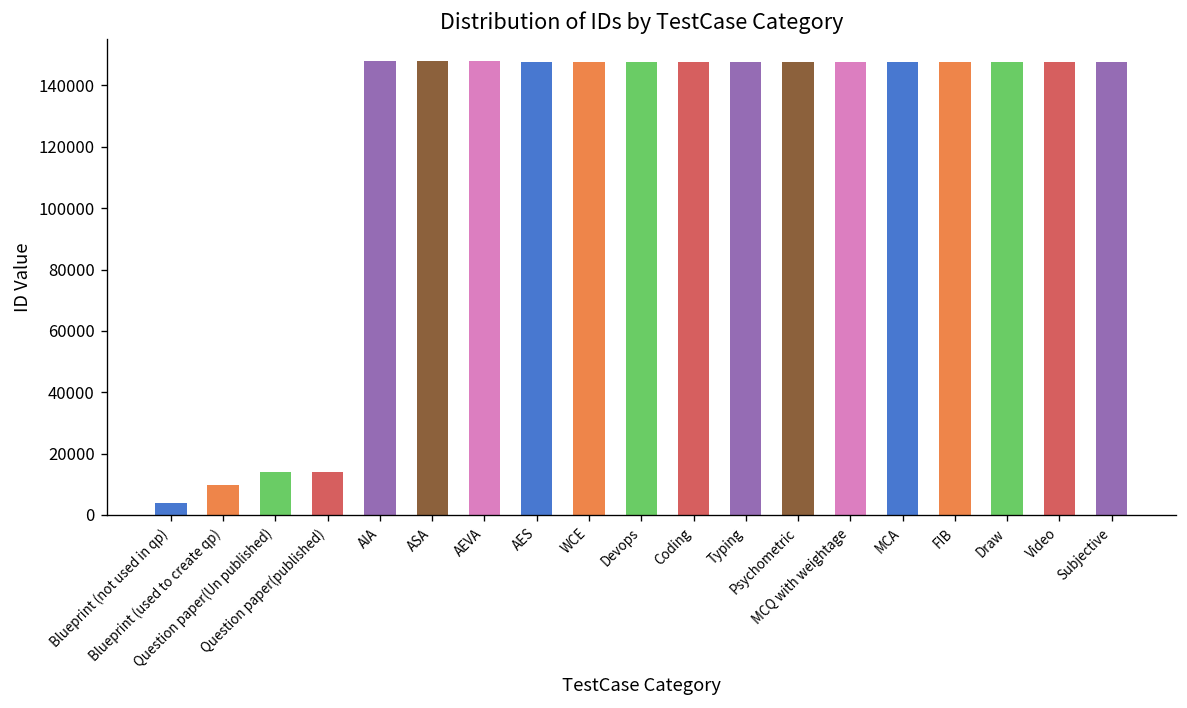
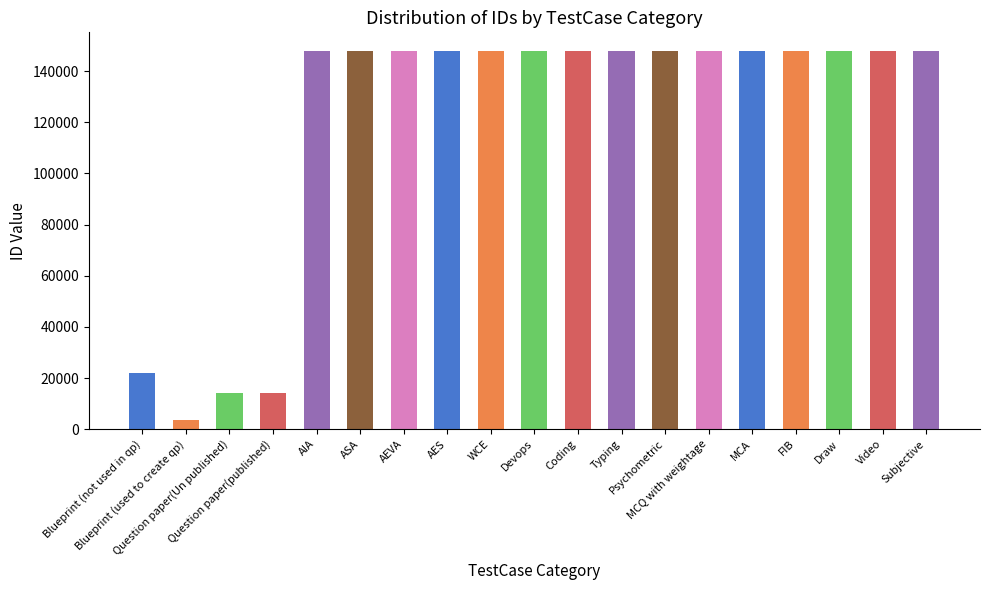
  {
-   "Blueprint (not used in qp)": 4000,
-   "Blueprint (used to create qp)": 10000,
+   "Blueprint (not used in qp)": 22000,
+   "Blueprint (used to create qp)": 4000,
    "Question paper(Un published)": 14000,
    "Question paper(published)": 14000,
    "AIA": 148000,
    "ASA": 148000,
    "AEVA": 148000,
    "AES": 148000,
    "WCE": 148000,
    "Devops": 148000,
    "Coding": 148000,
    "Typing": 148000,
    "Psychometric": 148000,
    "MCQ with weightage": 148000,
    "MCA": 148000,
    "FIB": 148000,
    "Draw": 148000,
    "Video": 148000,
    "Subjective": 148000
  }
